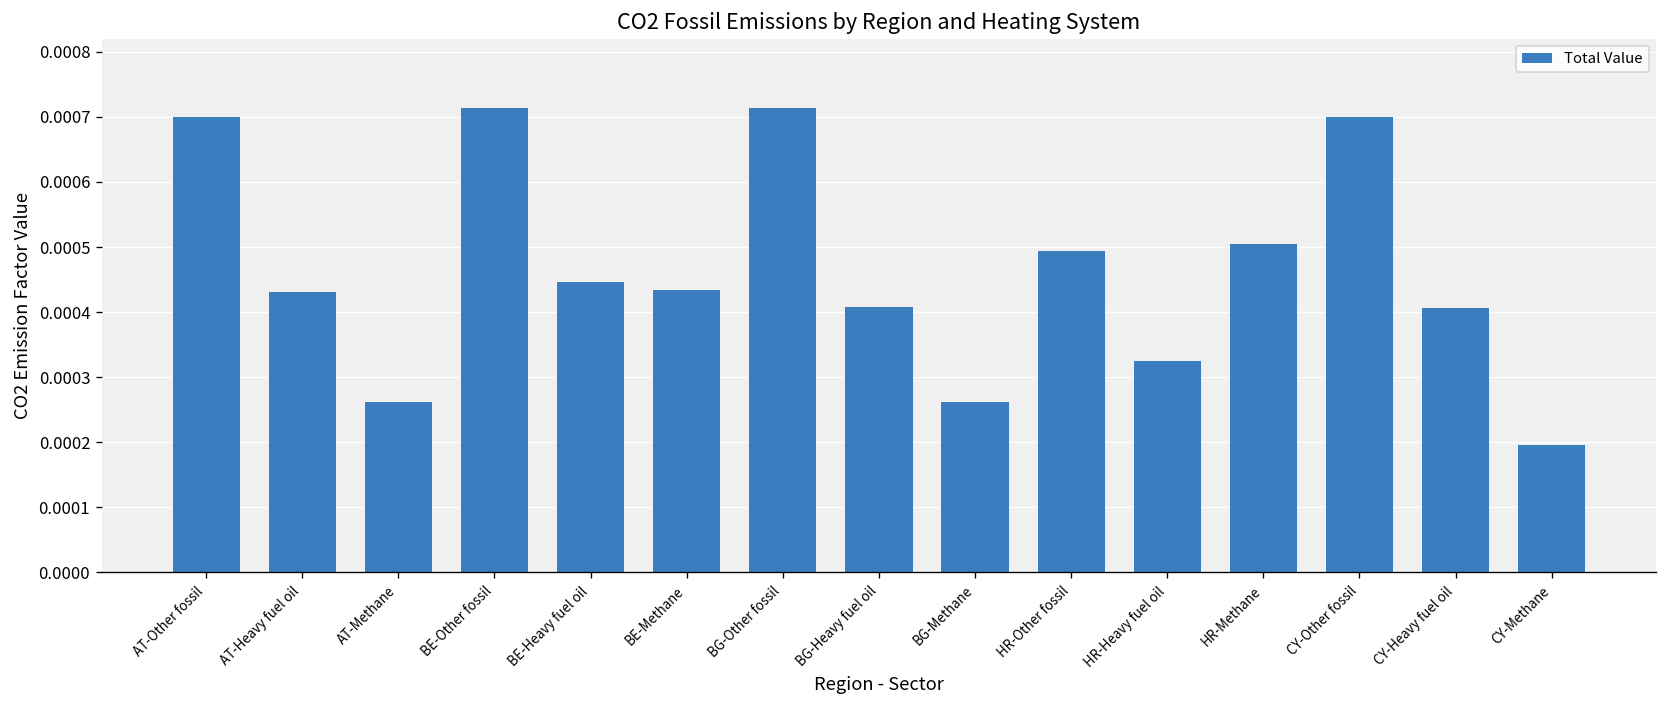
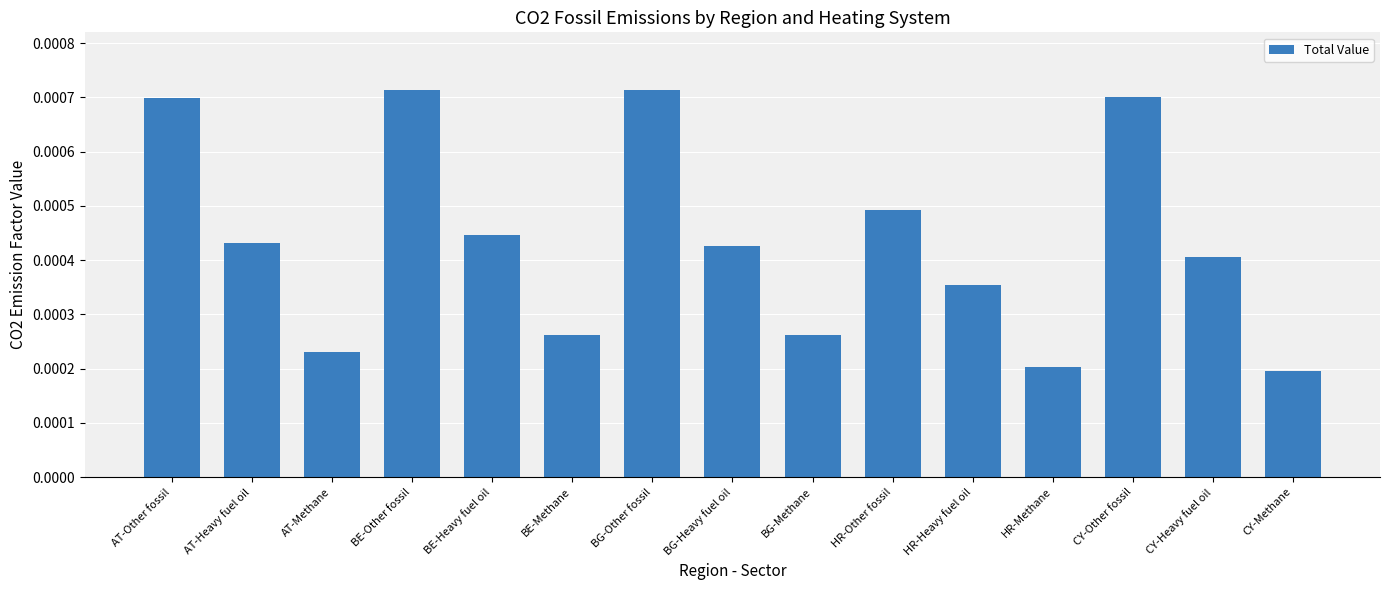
  {
    "AT-Other fossil": 0.00070,
    "AT-Heavy fuel oil": 0.00043,
-   "AT-Methane": 0.00026,
+   "AT-Methane": 0.00023,
    "BE-Other fossil": 0.00071,
    "BE-Heavy fuel oil": 0.00045,
-   "BE-Methane": 0.00043,
+   "BE-Methane": 0.00026,
    "BG-Other fossil": 0.00071,
-   "BG-Heavy fuel oil": 0.00041,
+   "BG-Heavy fuel oil": 0.00043,
    "BG-Methane": 0.00026,
    "HR-Other fossil": 0.00049,
-   "HR-Heavy fuel oil": 0.00033,
-   "HR-Methane": 0.00050,
+   "HR-Heavy fuel oil": 0.00035,
+   "HR-Methane": 0.00020,
    "CY-Other fossil": 0.00070,
    "CY-Heavy fuel oil": 0.00041,
    "CY-Methane": 0.00020
  }
